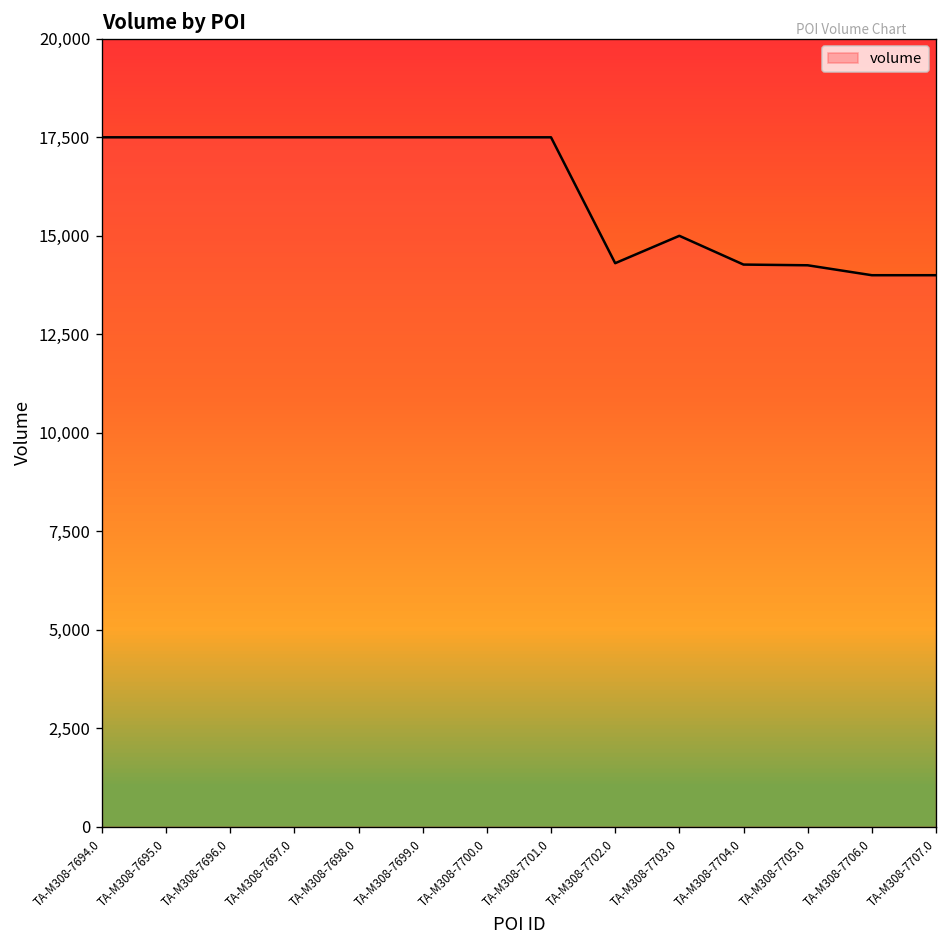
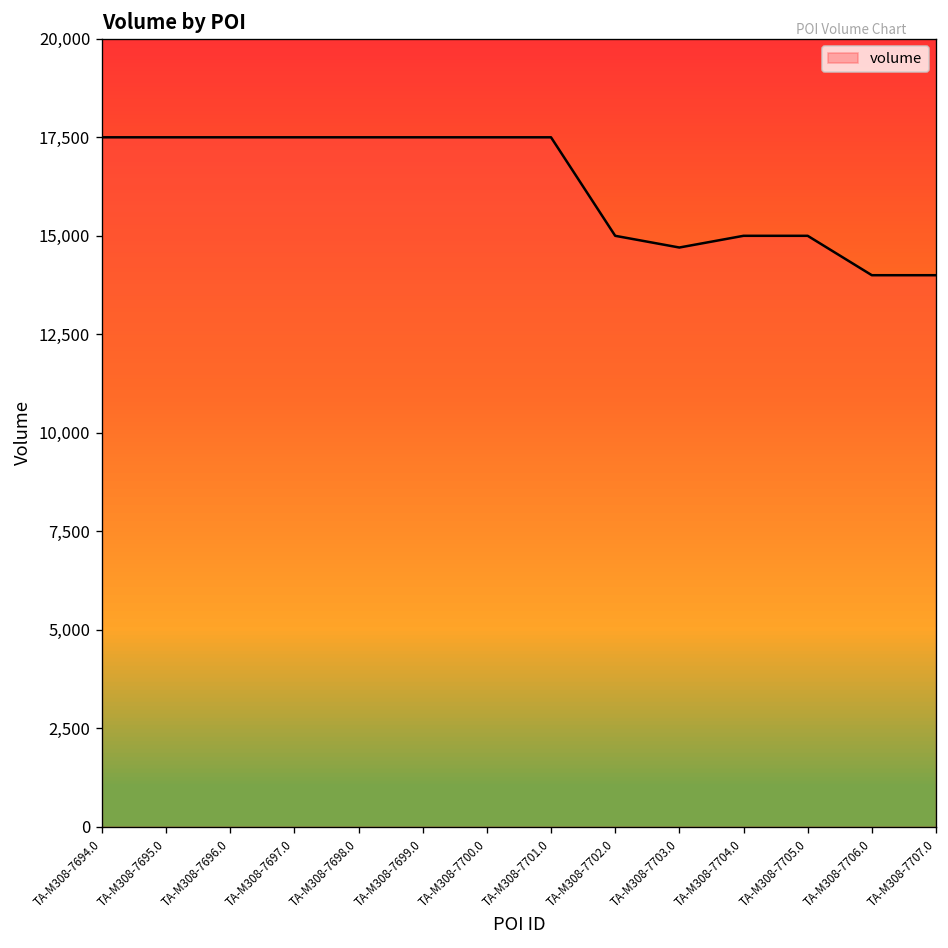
  {
    "TA-M308-7694.0": "17,500",
    "TA-M308-7695.0": "17,500",
    "TA-M308-7696.0": "17,500",
    "TA-M308-7697.0": "17,500",
    "TA-M308-7698.0": "17,500",
    "TA-M308-7699.0": "17,500",
    "TA-M308-7700.0": "17,500",
    "TA-M308-7701.0": "17,500",
-   "TA-M308-7702.0": "14,300",
-   "TA-M308-7703.0": "15,000",
-   "TA-M308-7704.0": "14,300",
-   "TA-M308-7705.0": "14,300",
+   "TA-M308-7702.0": "15,000",
+   "TA-M308-7703.0": "14,700",
+   "TA-M308-7704.0": "15,000",
+   "TA-M308-7705.0": "15,000",
    "TA-M308-7706.0": "14,000",
    "TA-M308-7707.0": "14,000"
  }
